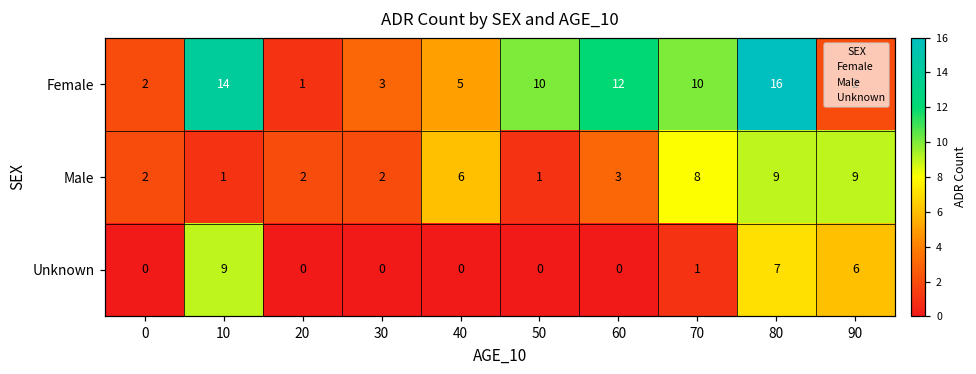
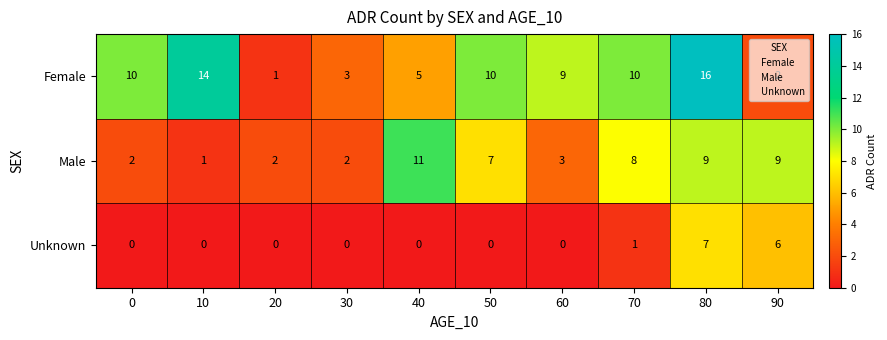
  {
    "Female": {
-     "0": 2,
+     "0": 10,
      "10": 14,
      "20": 1,
      "30": 3,
      "40": 5,
      "50": 10,
-     "60": 12,
+     "60": 9,
      "70": 10,
      "80": 16
    },
    "Male": {
      "0": 2,
      "10": 1,
      "20": 2,
      "30": 2,
-     "40": 6,
-     "50": 1,
+     "40": 11,
+     "50": 7,
      "60": 3,
      "70": 8,
      "80": 9,
      "90": 9
    },
    "Unknown": {
      "0": 0,
-     "10": 9,
+     "10": 0,
      "20": 0,
      "30": 0,
      "40": 0,
      "50": 0,
      "60": 0,
      "70": 1,
      "80": 7,
      "90": 6
    }
  }
